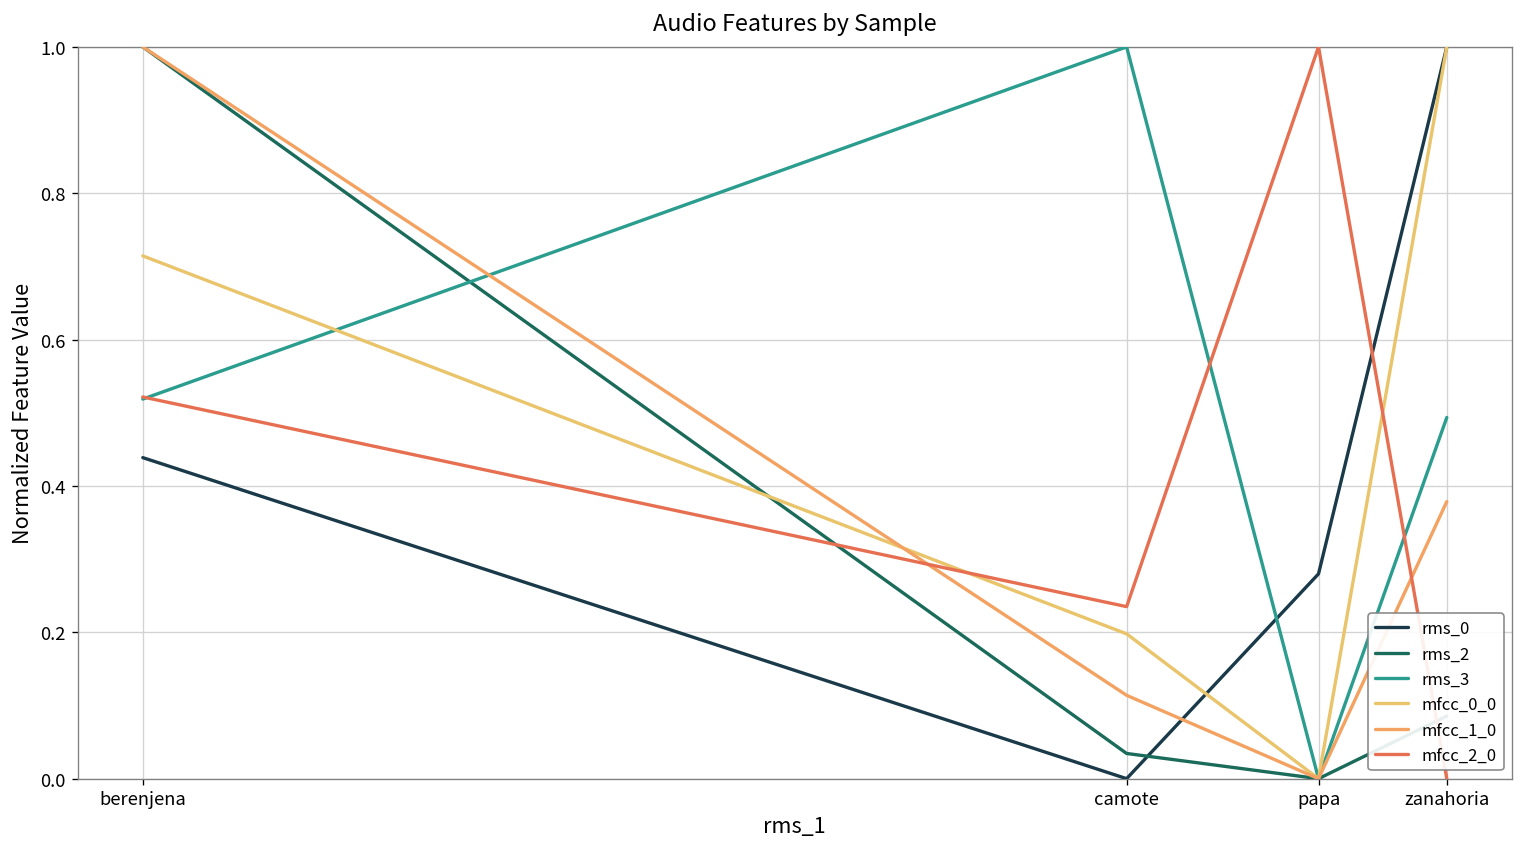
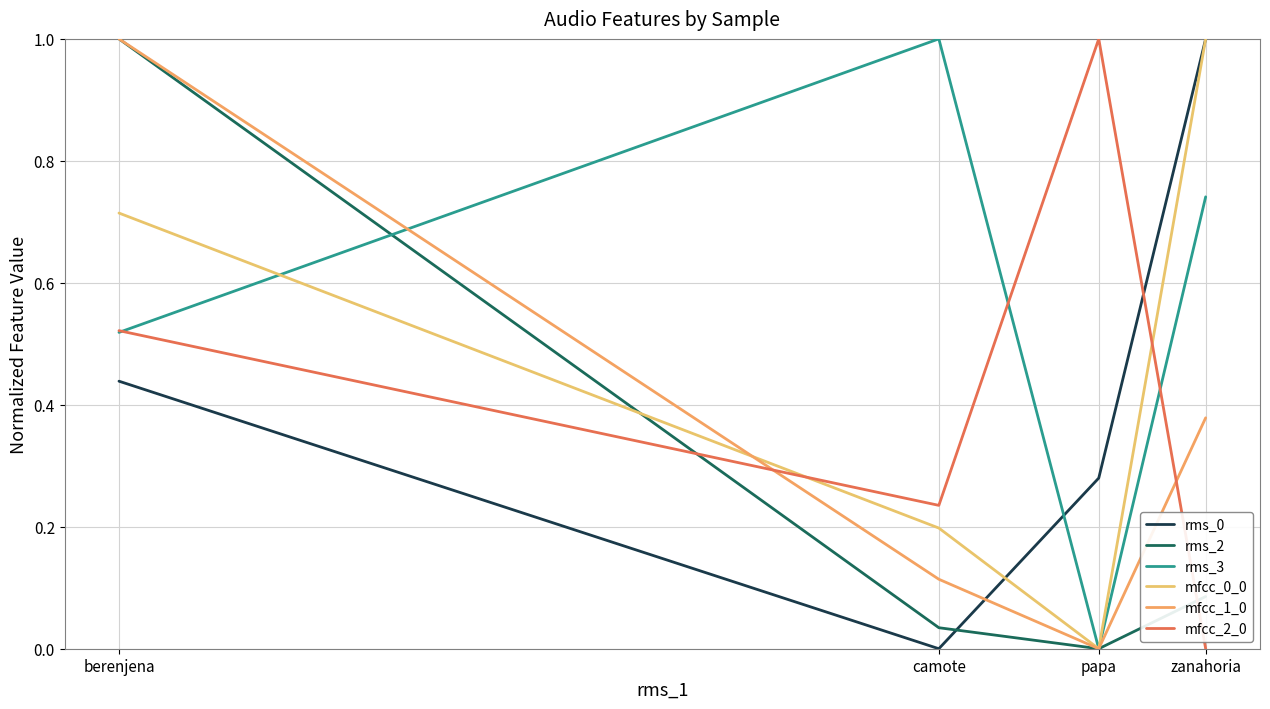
  {
    "rms_3": {
      "camote": 1.00,
-     "zanahoria": 0.49
+     "zanahoria": 0.74
    }
  }
